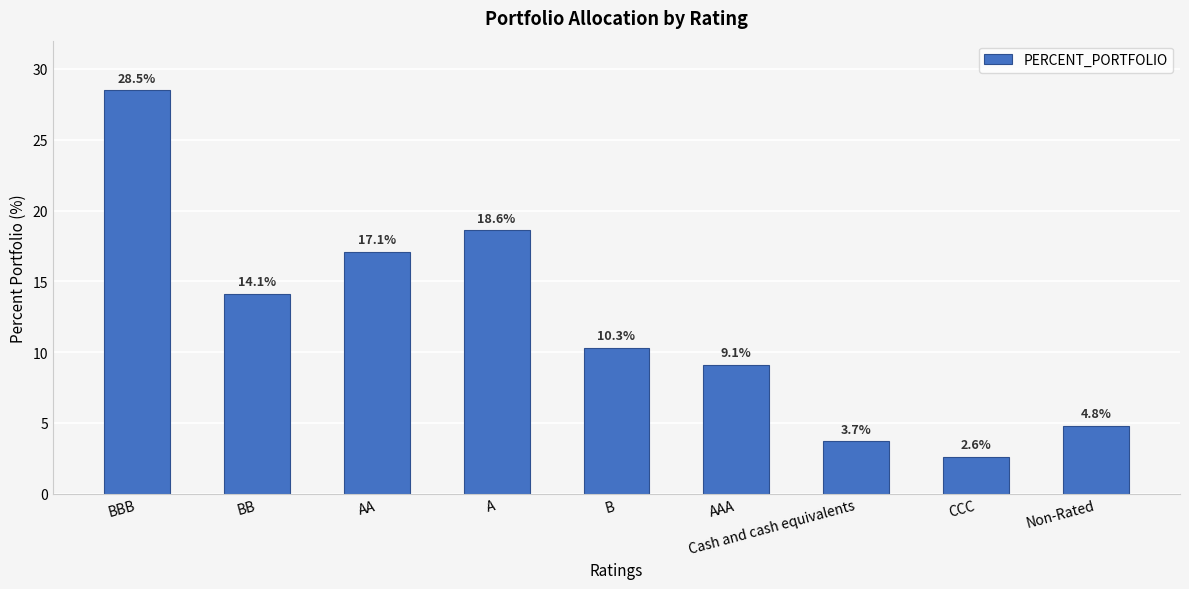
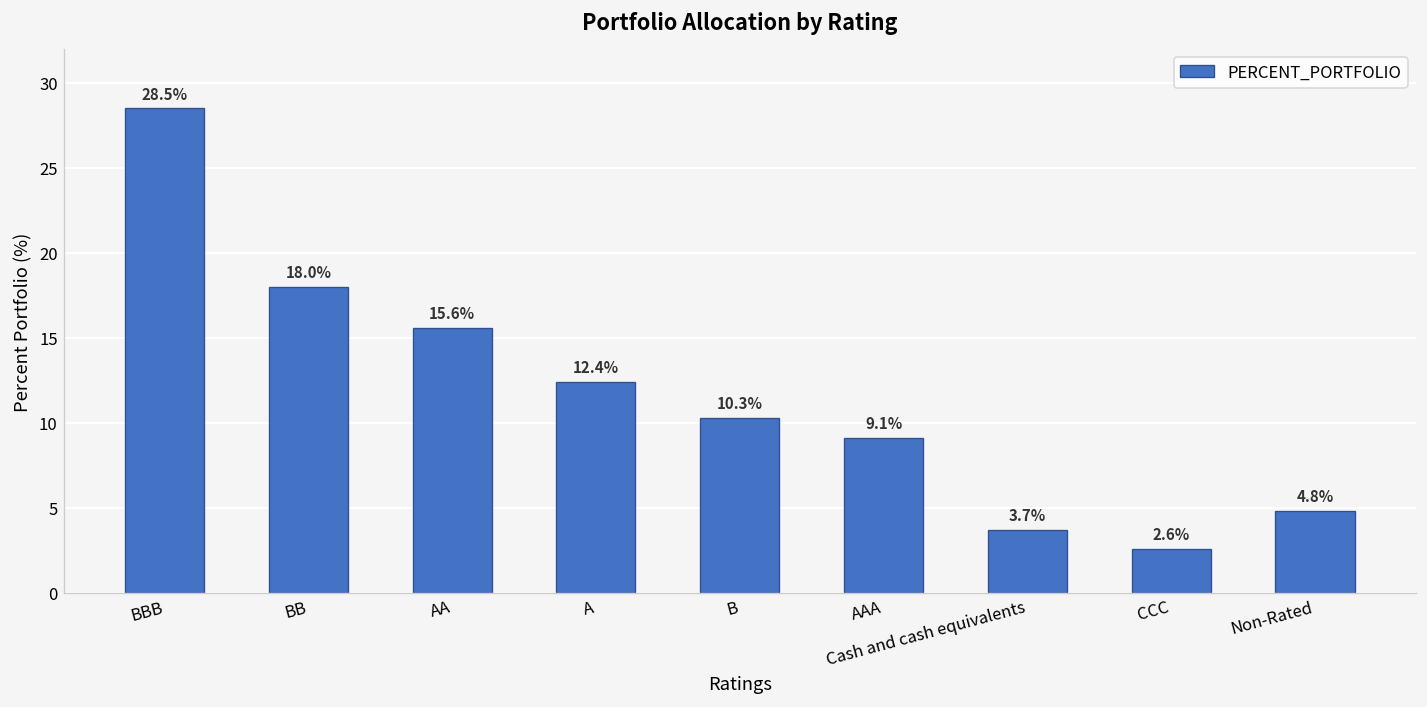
  {
    "BBB": "28.5%",
-   "BB": "14.1%",
-   "AA": "17.1%",
-   "A": "18.6%",
+   "BB": "18.0%",
+   "AA": "15.6%",
+   "A": "12.4%",
    "B": "10.3%",
    "AAA": "9.1%",
    "Cash and cash equivalents": "3.7%",
    "CCC": "2.6%",
    "Non-Rated": "4.8%"
  }
